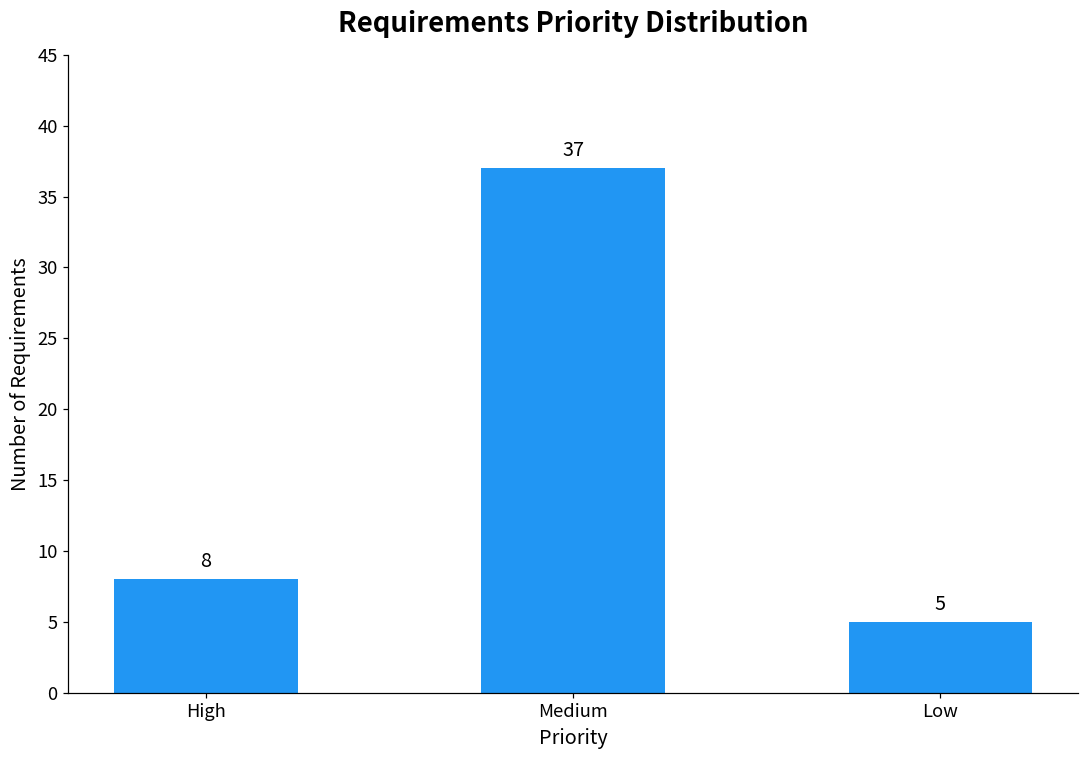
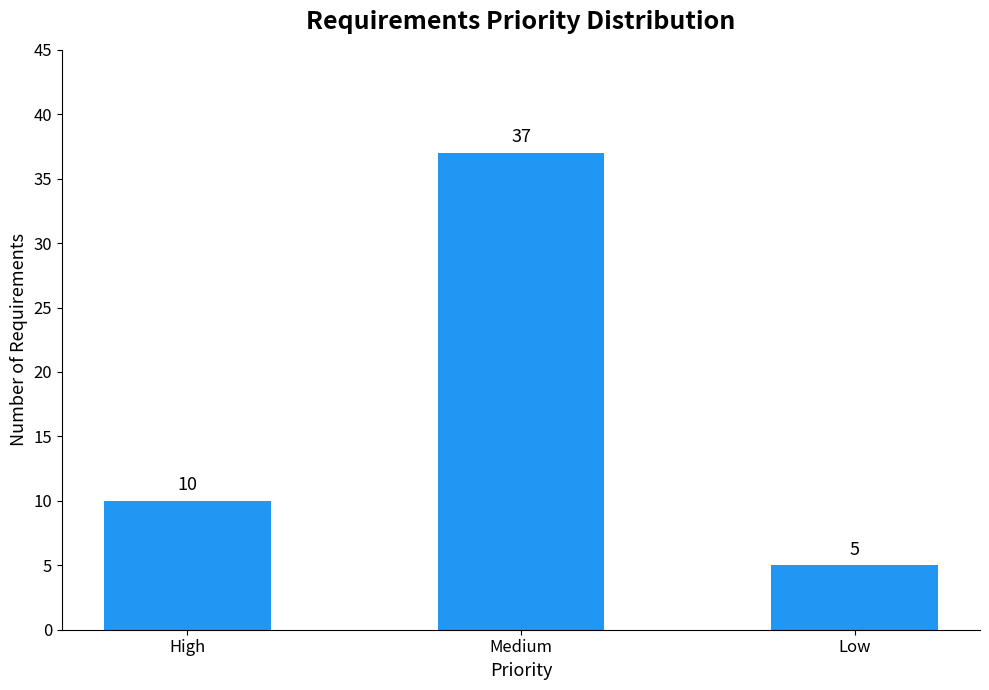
  {
-   "High": 8,
+   "High": 10,
    "Medium": 37,
    "Low": 5
  }
